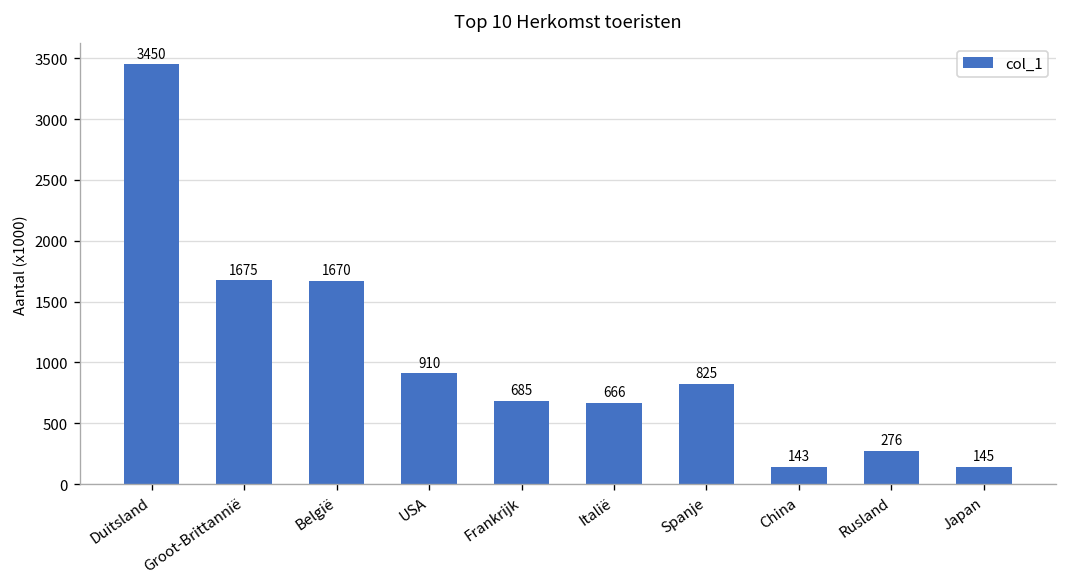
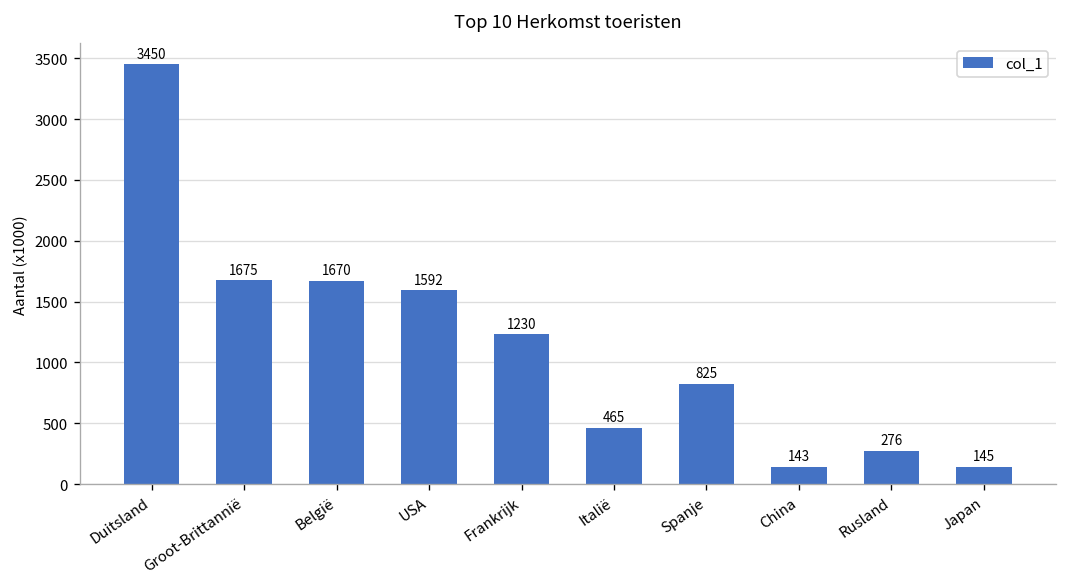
  {
    "Duitsland": 3450,
    "Groot-Brittannië": 1675,
    "België": 1670,
-   "USA": 910,
-   "Frankrijk": 685,
-   "Italië": 666,
+   "USA": 1592,
+   "Frankrijk": 1230,
+   "Italië": 465,
    "Spanje": 825,
    "China": 143,
    "Rusland": 276,
    "Japan": 145
  }
